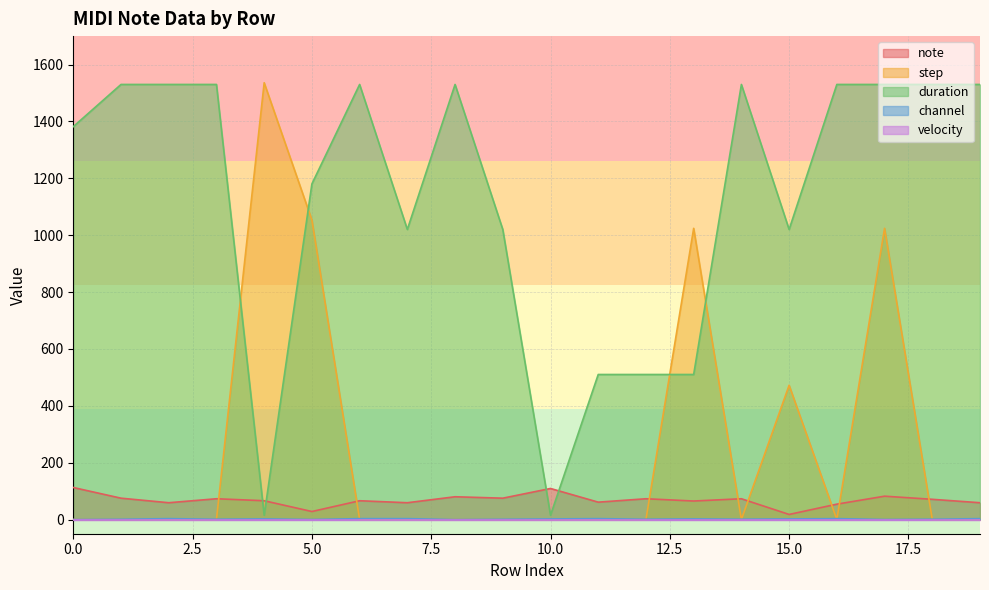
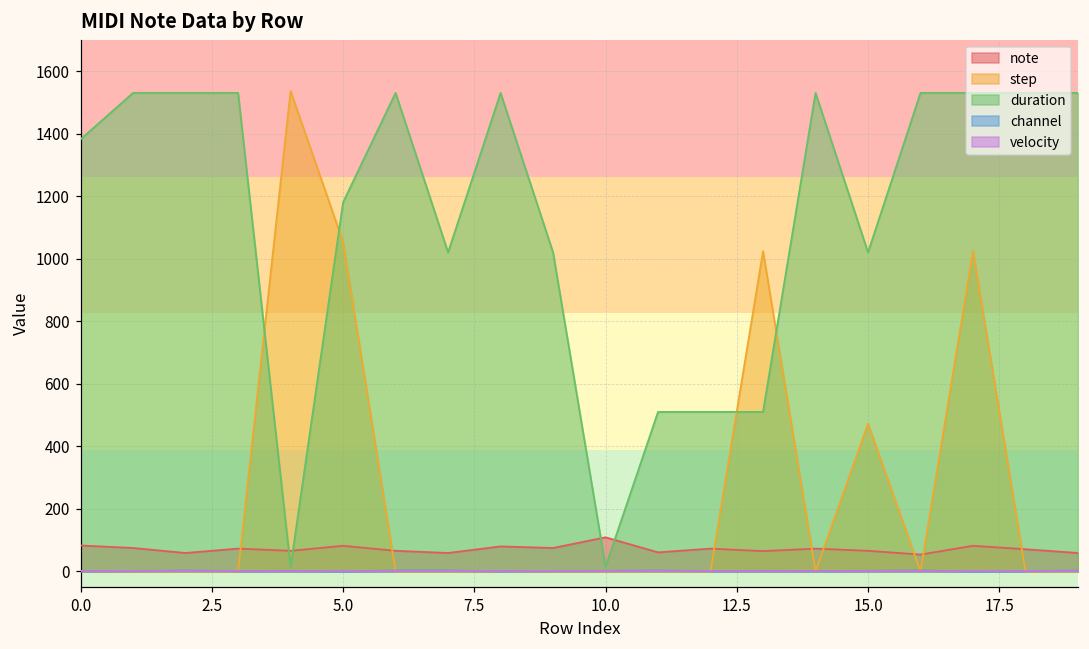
  {
    "note": {
-     "0.0": 110,
-     "5.0": 30,
+     "0.0": 80,
+     "5.0": 80,
      "10.0": 110,
-     "15.0": 20
+     "15.0": 70
    },
    "step": {
      "5.0": 1050,
      "15.0": 470
    },
    "duration": {
      "0.0": 1380,
      "5.0": 1180,
      "10.0": 20,
      "15.0": 1020
    }
  }
